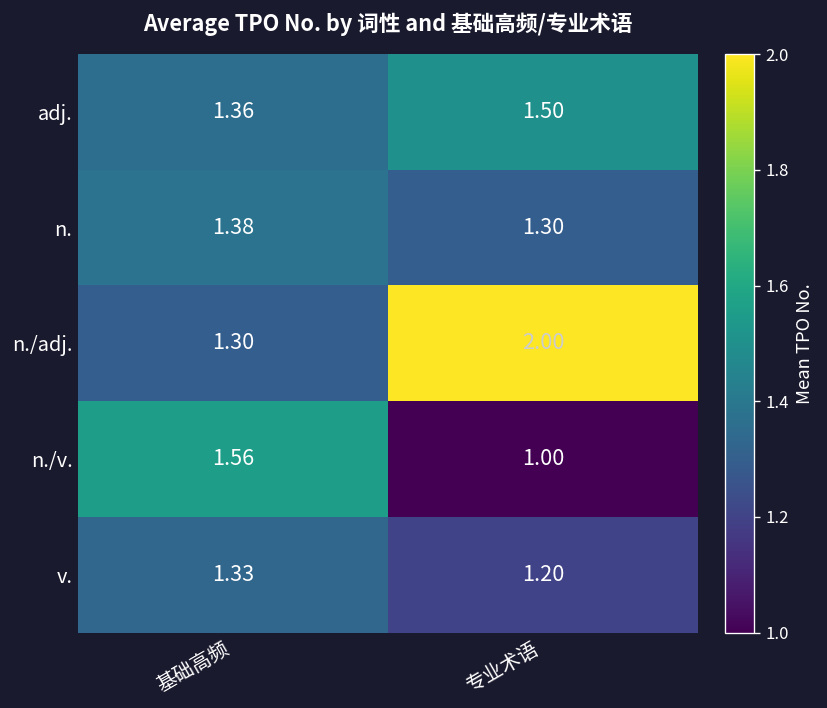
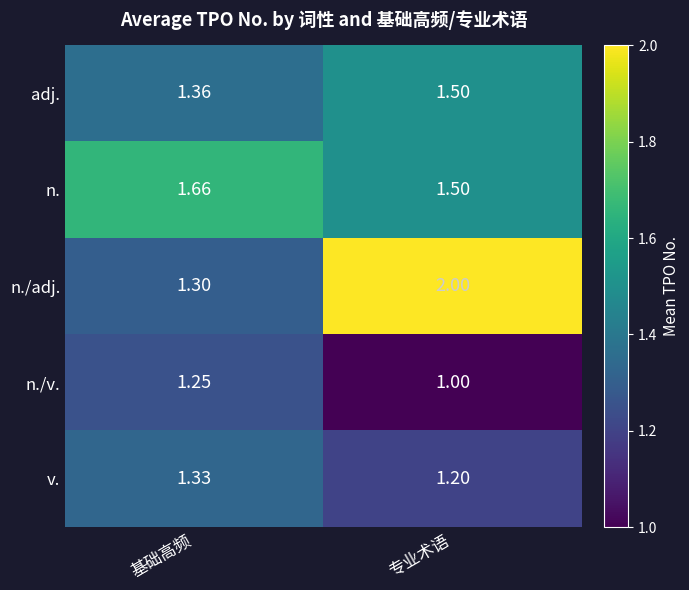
  {
    "adj.": {
      "基础高频": 1.36,
      "专业术语": 1.50
    },
    "n.": {
-     "基础高频": 1.38,
-     "专业术语": 1.30
+     "基础高频": 1.66,
+     "专业术语": 1.50
    },
    "n./adj.": {
      "基础高频": 1.30,
      "专业术语": 2.00
    },
    "n./v.": {
-     "基础高频": 1.56,
+     "基础高频": 1.25,
      "专业术语": 1.00
    },
    "v.": {
      "基础高频": 1.33,
      "专业术语": 1.20
    }
  }
